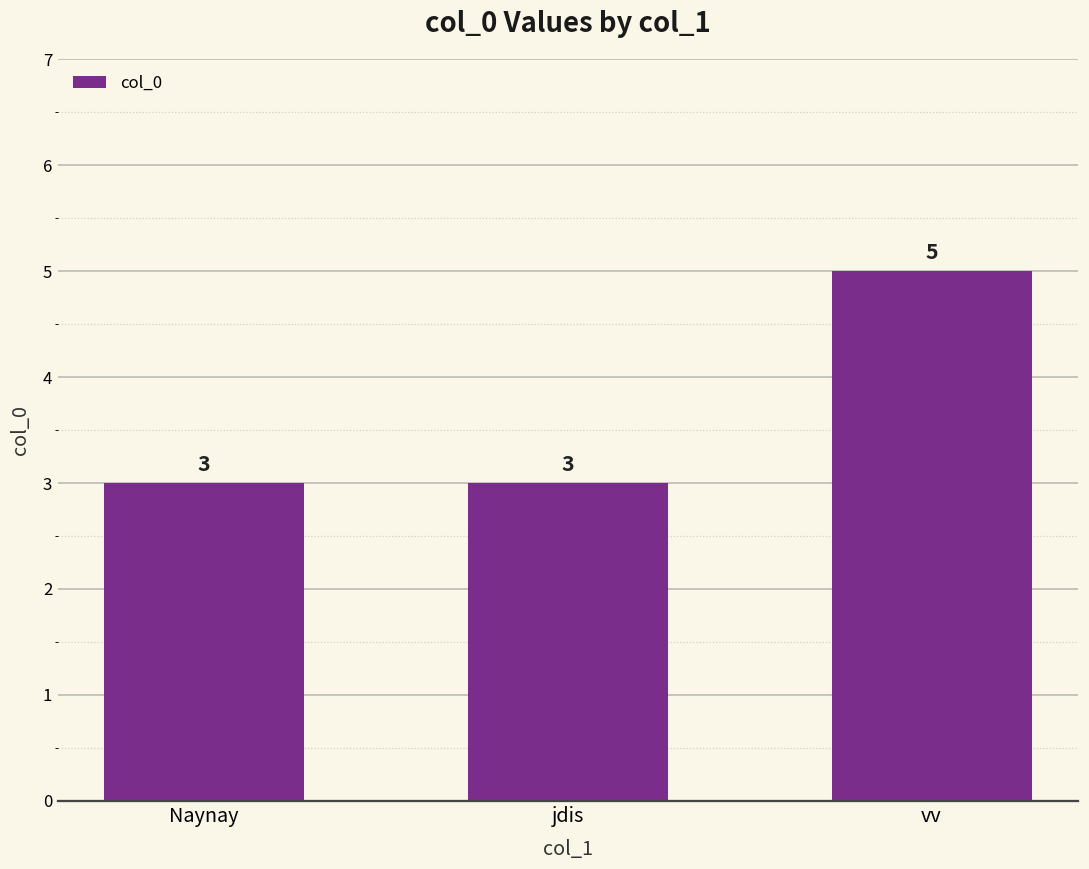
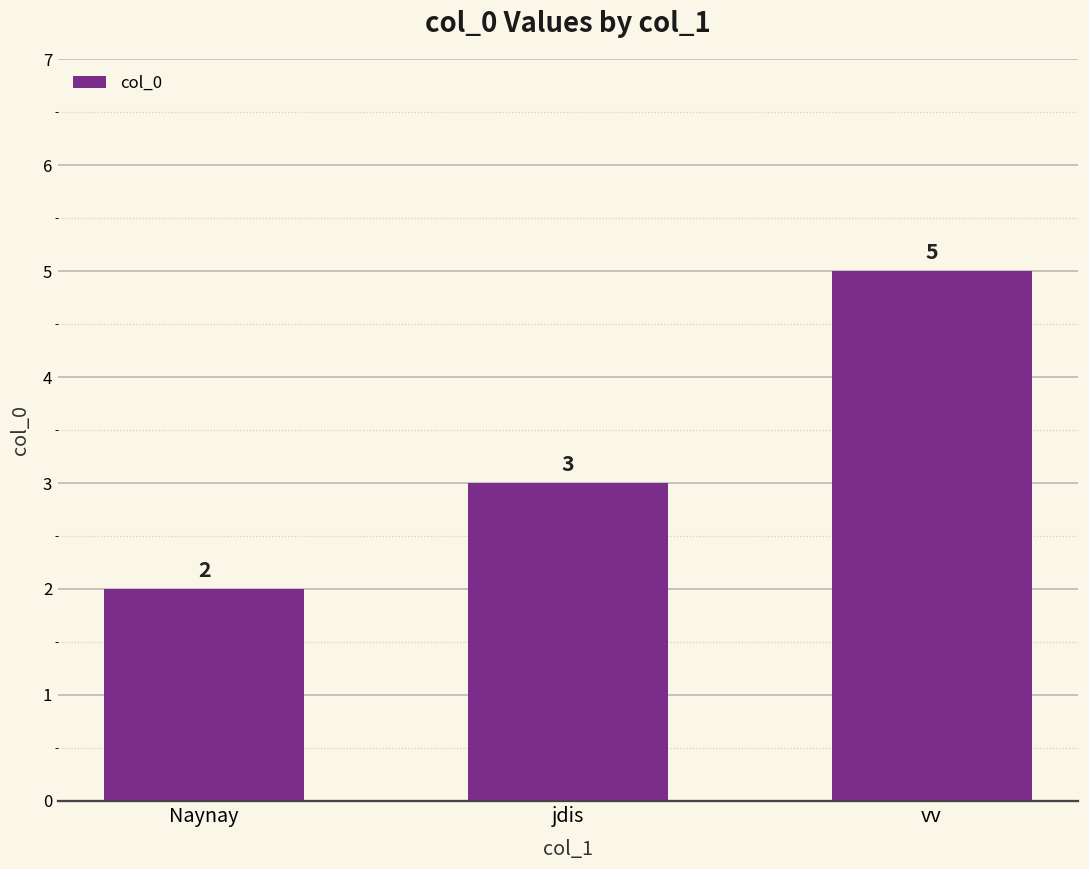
  {
-   "Naynay": 3,
+   "Naynay": 2,
    "jdis": 3,
    "vv": 5
  }
